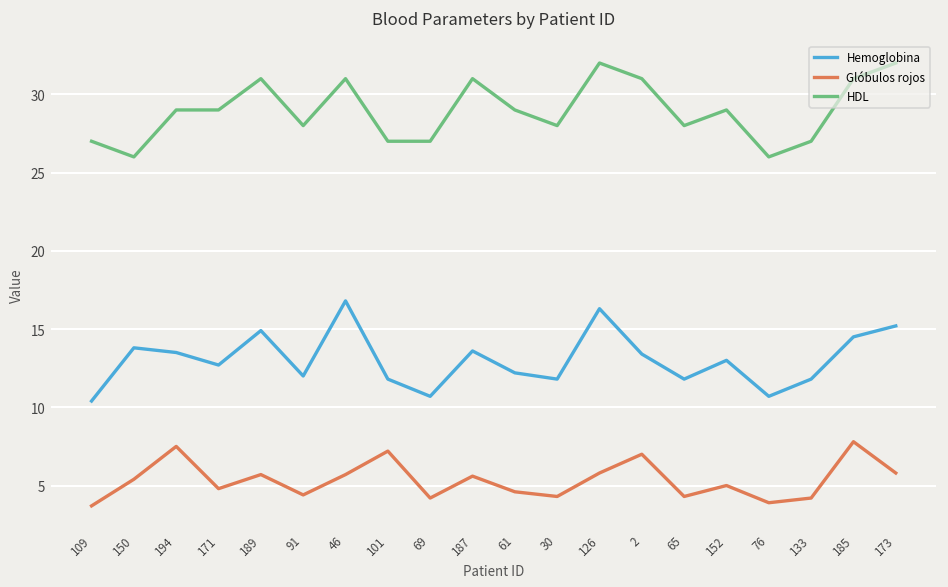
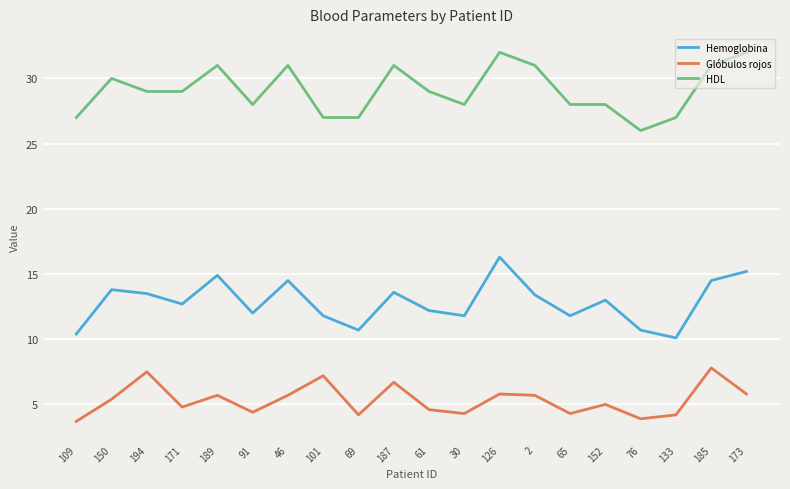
  {
    "Hemoglobina": {
      "109": 10.4,
      "150": 13.8,
      "194": 13.5,
      "171": 12.7,
      "189": 14.9,
      "91": 12.0,
-     "46": 16.8,
+     "46": 14.5,
      "101": 11.8,
      "69": 10.7,
      "187": 13.6,
      "61": 12.2,
      "30": 11.8,
      "126": 16.3,
      "2": 13.4,
      "65": 11.8,
      "152": 13.0,
      "76": 10.7,
-     "133": 11.8,
+     "133": 10.1,
      "185": 14.5,
      "173": 15.2
    },
    "Glóbulos rojos": {
      "109": 3.7,
      "150": 5.4,
      "194": 7.5,
      "171": 4.8,
      "189": 5.7,
      "91": 4.4,
      "46": 5.7,
      "101": 7.2,
      "69": 4.2,
-     "187": 5.6,
+     "187": 6.7,
      "61": 4.6,
      "30": 4.3,
      "126": 5.8,
-     "2": 7.0,
+     "2": 5.7,
      "65": 4.3,
      "152": 5.0,
      "76": 3.9,
      "133": 4.2,
      "185": 7.8,
      "173": 5.8
    },
    "HDL": {
      "109": 27,
-     "150": 26,
+     "150": 30,
      "194": 29,
      "171": 29,
      "189": 31,
      "91": 28,
      "46": 31,
      "101": 27,
      "69": 27,
      "187": 31,
      "61": 29,
      "30": 28,
      "126": 32,
      "2": 31,
      "65": 28,
-     "152": 29,
+     "152": 28,
      "76": 26,
      "133": 27
    }
  }
